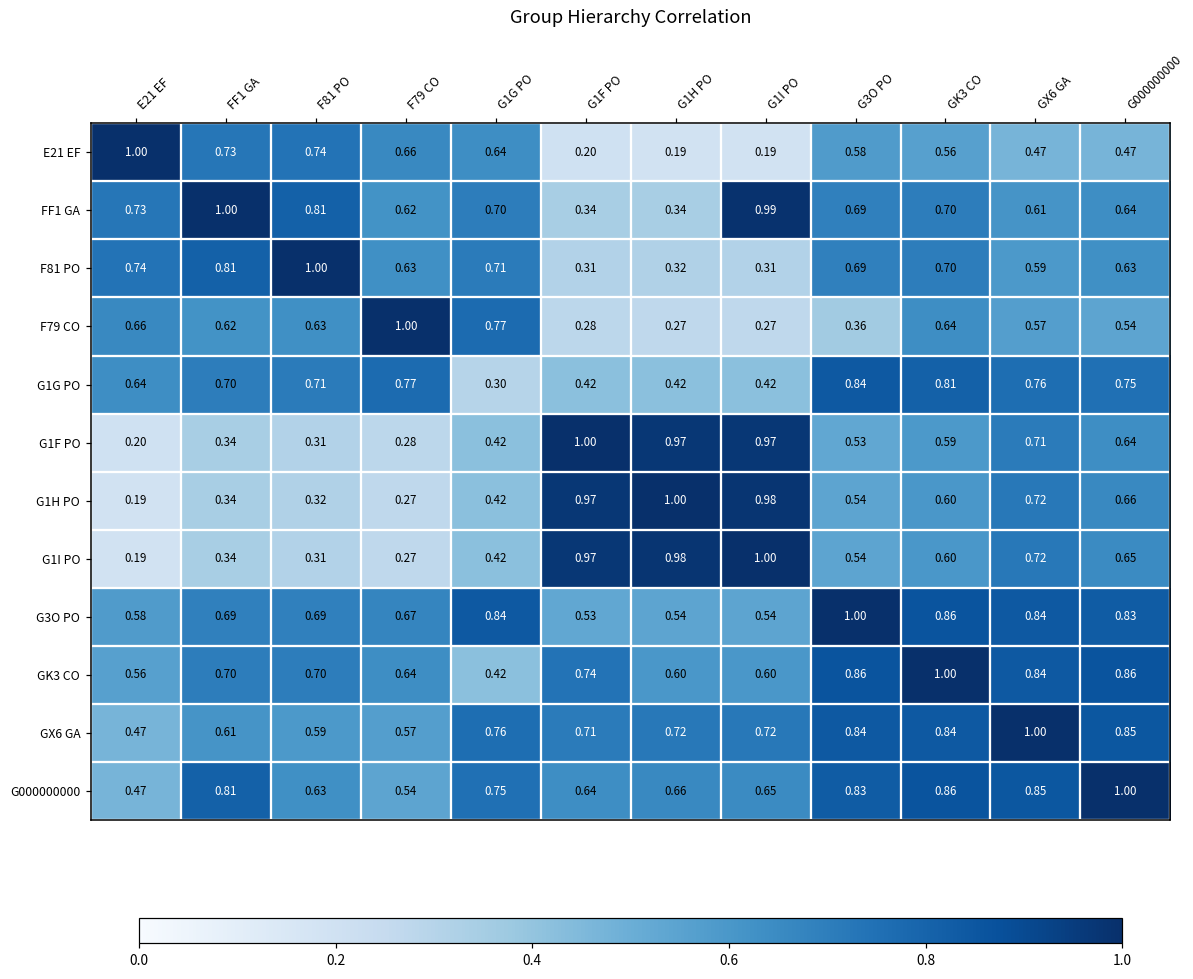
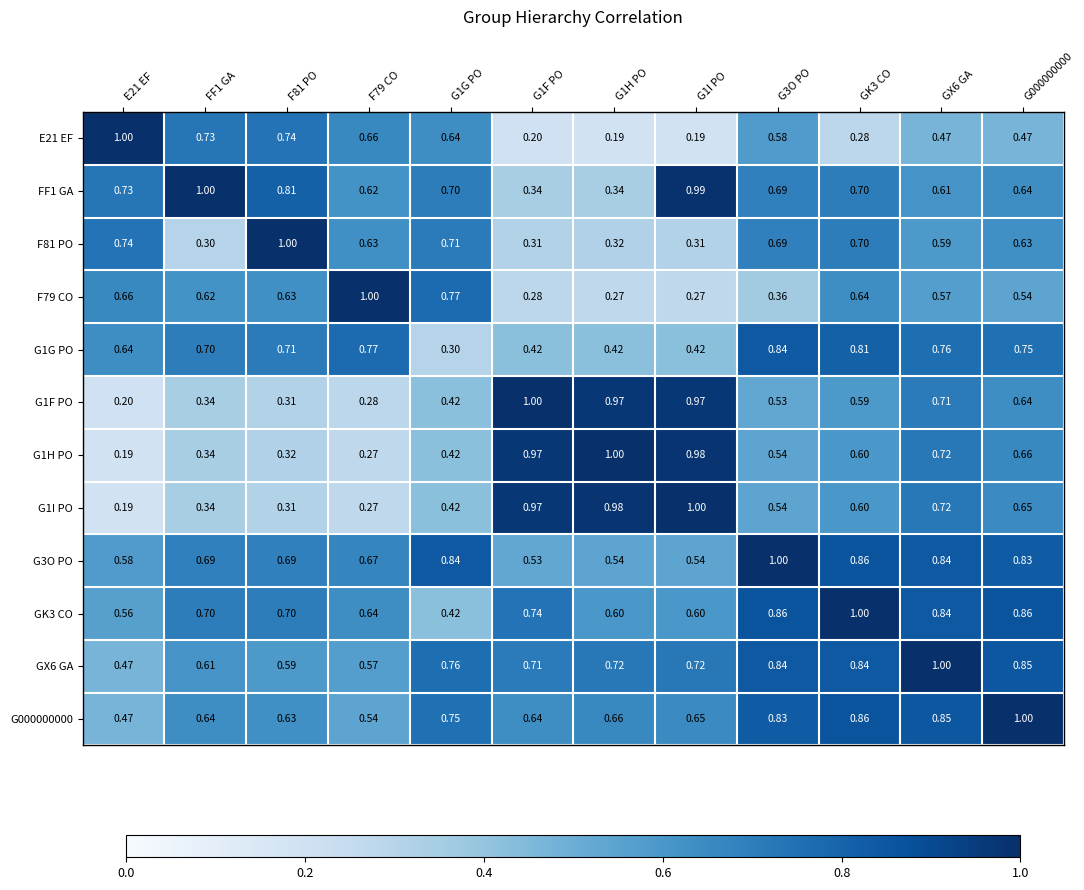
  {
    "E21 EF": {
      "E21 EF": 1.00,
      "FF1 GA": 0.73,
      "F81 PO": 0.74,
      "F79 CO": 0.66,
      "G1G PO": 0.64,
      "G1F PO": 0.20,
      "G1H PO": 0.19,
      "G1I PO": 0.19,
      "G3O PO": 0.58,
-     "GK3 CO": 0.56,
+     "GK3 CO": 0.28,
      "GX6 GA": 0.47,
      "G000000000": 0.47
    },
    "FF1 GA": {
      "E21 EF": 0.73,
      "FF1 GA": 1.00,
      "F81 PO": 0.81,
      "F79 CO": 0.62,
      "G1G PO": 0.70,
      "G1F PO": 0.34,
      "G1H PO": 0.34,
      "G1I PO": 0.99,
      "G3O PO": 0.69,
      "GK3 CO": 0.70,
      "GX6 GA": 0.61,
      "G000000000": 0.64
    },
    "F81 PO": {
      "E21 EF": 0.74,
-     "FF1 GA": 0.81,
+     "FF1 GA": 0.30,
      "F81 PO": 1.00,
      "F79 CO": 0.63,
      "G1G PO": 0.71,
      "G1F PO": 0.31,
      "G1H PO": 0.32,
      "G1I PO": 0.31,
      "G3O PO": 0.69,
      "GK3 CO": 0.70,
      "GX6 GA": 0.59,
      "G000000000": 0.63
    },
    "F79 CO": {
      "E21 EF": 0.66,
      "FF1 GA": 0.62,
      "F81 PO": 0.63,
      "F79 CO": 1.00,
      "G1G PO": 0.77,
      "G1F PO": 0.28,
      "G1H PO": 0.27,
      "G1I PO": 0.27,
      "G3O PO": 0.36,
      "GK3 CO": 0.64,
      "GX6 GA": 0.57,
      "G000000000": 0.54
    },
    "G1G PO": {
      "E21 EF": 0.64,
      "FF1 GA": 0.70,
      "F81 PO": 0.71,
      "F79 CO": 0.77,
      "G1G PO": 0.30,
      "G1F PO": 0.42,
      "G1H PO": 0.42,
      "G1I PO": 0.42,
      "G3O PO": 0.84,
      "GK3 CO": 0.81,
      "GX6 GA": 0.76,
      "G000000000": 0.75
    },
    "G1F PO": {
      "E21 EF": 0.20,
      "FF1 GA": 0.34,
      "F81 PO": 0.31,
      "F79 CO": 0.28,
      "G1G PO": 0.42,
      "G1F PO": 1.00,
      "G1H PO": 0.97,
      "G1I PO": 0.97,
      "G3O PO": 0.53,
      "GK3 CO": 0.59,
      "GX6 GA": 0.71,
      "G000000000": 0.64
    },
    "G1H PO": {
      "E21 EF": 0.19,
      "FF1 GA": 0.34,
      "F81 PO": 0.32,
      "F79 CO": 0.27,
      "G1G PO": 0.42,
      "G1F PO": 0.97,
      "G1H PO": 1.00,
      "G1I PO": 0.98,
      "G3O PO": 0.54,
      "GK3 CO": 0.60,
      "GX6 GA": 0.72,
      "G000000000": 0.66
    },
    "G1I PO": {
      "E21 EF": 0.19,
      "FF1 GA": 0.34,
      "F81 PO": 0.31,
      "F79 CO": 0.27,
      "G1G PO": 0.42,
      "G1F PO": 0.97,
      "G1H PO": 0.98,
      "G1I PO": 1.00,
      "G3O PO": 0.54,
      "GK3 CO": 0.60,
      "GX6 GA": 0.72,
      "G000000000": 0.65
    },
    "G3O PO": {
      "E21 EF": 0.58,
      "FF1 GA": 0.69,
      "F81 PO": 0.69,
      "F79 CO": 0.67,
      "G1G PO": 0.84,
      "G1F PO": 0.53,
      "G1H PO": 0.54,
      "G1I PO": 0.54,
      "G3O PO": 1.00,
      "GK3 CO": 0.86,
      "GX6 GA": 0.84,
      "G000000000": 0.83
    },
    "GK3 CO": {
      "E21 EF": 0.56,
      "FF1 GA": 0.70,
      "F81 PO": 0.70,
      "F79 CO": 0.64,
      "G1G PO": 0.42,
      "G1F PO": 0.74,
      "G1H PO": 0.60,
      "G1I PO": 0.60,
      "G3O PO": 0.86,
      "GK3 CO": 1.00,
      "GX6 GA": 0.84,
      "G000000000": 0.86
    },
    "GX6 GA": {
      "E21 EF": 0.47,
      "FF1 GA": 0.61,
      "F81 PO": 0.59,
      "F79 CO": 0.57,
      "G1G PO": 0.76,
      "G1F PO": 0.71,
      "G1H PO": 0.72,
      "G1I PO": 0.72,
      "G3O PO": 0.84,
      "GK3 CO": 0.84,
      "GX6 GA": 1.00,
      "G000000000": 0.85
    },
    "G000000000": {
      "E21 EF": 0.47,
-     "FF1 GA": 0.81,
+     "FF1 GA": 0.64,
      "F81 PO": 0.63,
      "F79 CO": 0.54,
      "G1G PO": 0.75,
      "G1F PO": 0.64,
      "G1H PO": 0.66,
      "G1I PO": 0.65,
      "G3O PO": 0.83,
      "GK3 CO": 0.86,
      "GX6 GA": 0.85,
      "G000000000": 1.00
    }
  }
